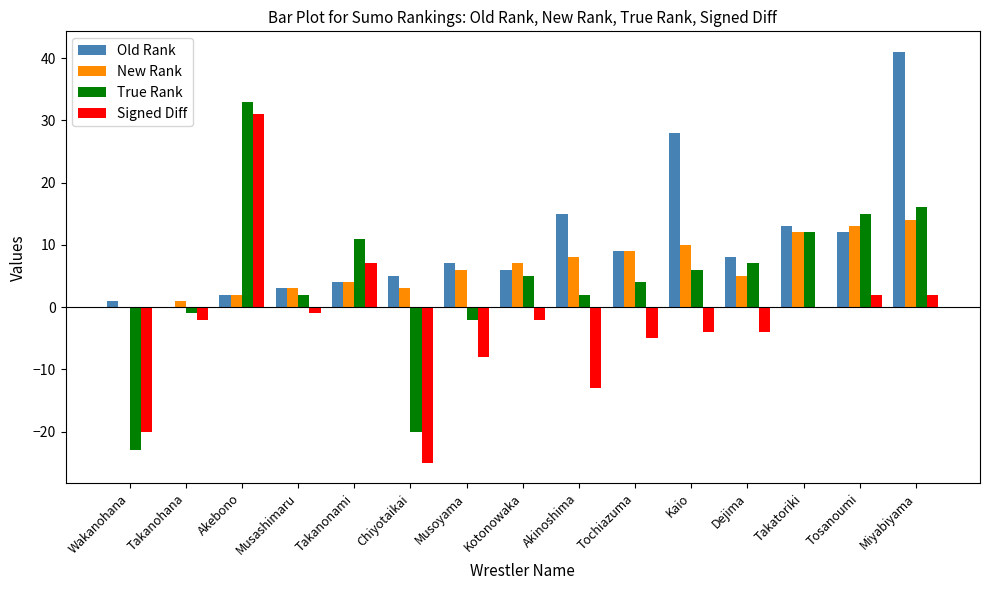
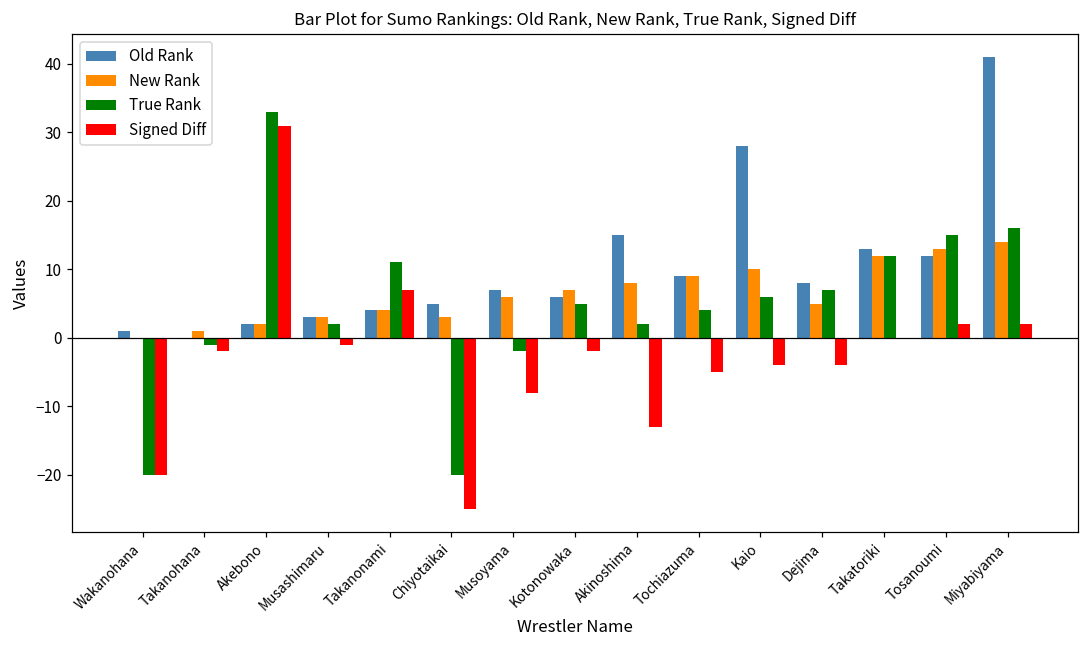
  {
    "Old Rank": {
      "Wakanohana": 1,
      "Takanohana": 0,
      "Akebono": 2,
      "Musashimaru": 3,
      "Takanonami": 4,
      "Chiyotaikai": 5,
      "Musoyama": 7,
      "Kotonowaka": 6,
      "Akinoshima": 15,
      "Tochiazuma": 9,
      "Kaio": 28,
      "Dejima": 8,
      "Takatoriki": 13,
      "Tosanoumi": 12,
      "Miyabiyama": 41
    },
    "New Rank": {
      "Wakanohana": 0,
      "Takanohana": 1,
      "Akebono": 2,
      "Musashimaru": 3,
      "Takanonami": 4,
      "Chiyotaikai": 3,
      "Musoyama": 6,
      "Kotonowaka": 7,
      "Akinoshima": 8,
      "Tochiazuma": 9,
      "Kaio": 10,
      "Dejima": 5,
      "Takatoriki": 12,
      "Tosanoumi": 13,
      "Miyabiyama": 14
    },
    "True Rank": {
-     "Wakanohana": -23,
+     "Wakanohana": -20,
      "Takanohana": -1,
      "Akebono": 33,
      "Musashimaru": 2,
      "Takanonami": 11,
      "Chiyotaikai": -20,
      "Musoyama": -2,
      "Kotonowaka": 5,
      "Akinoshima": 2,
      "Tochiazuma": 4,
      "Kaio": 6,
      "Dejima": 7,
      "Takatoriki": 12,
      "Tosanoumi": 15,
      "Miyabiyama": 16
    },
    "Signed Diff": {
      "Wakanohana": -20,
      "Takanohana": -2,
      "Akebono": 31,
      "Musashimaru": -1,
      "Takanonami": 7,
      "Chiyotaikai": -25,
      "Musoyama": -8,
      "Kotonowaka": -2,
      "Akinoshima": -13,
      "Tochiazuma": -5,
      "Kaio": -4,
      "Dejima": -4,
      "Takatoriki": 0,
      "Tosanoumi": 2,
      "Miyabiyama": 2
    }
  }
